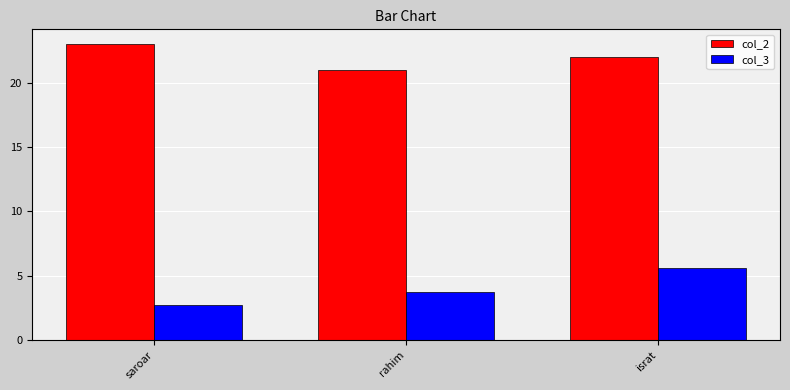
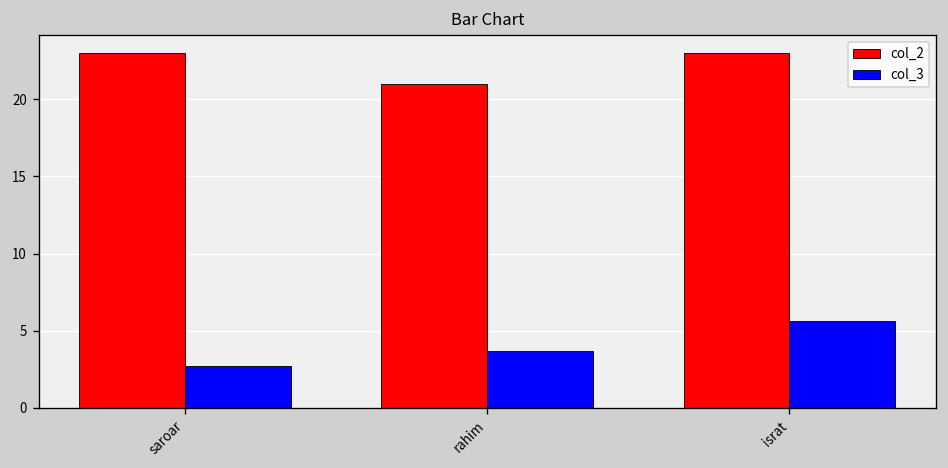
  {
    "col_2": {
      "saroar": 23,
      "rahim": 21,
-     "israt": 22
+     "israt": 23
    },
    "col_3": {
      "saroar": 2.7,
      "rahim": 3.7,
      "israt": 5.6
    }
  }
